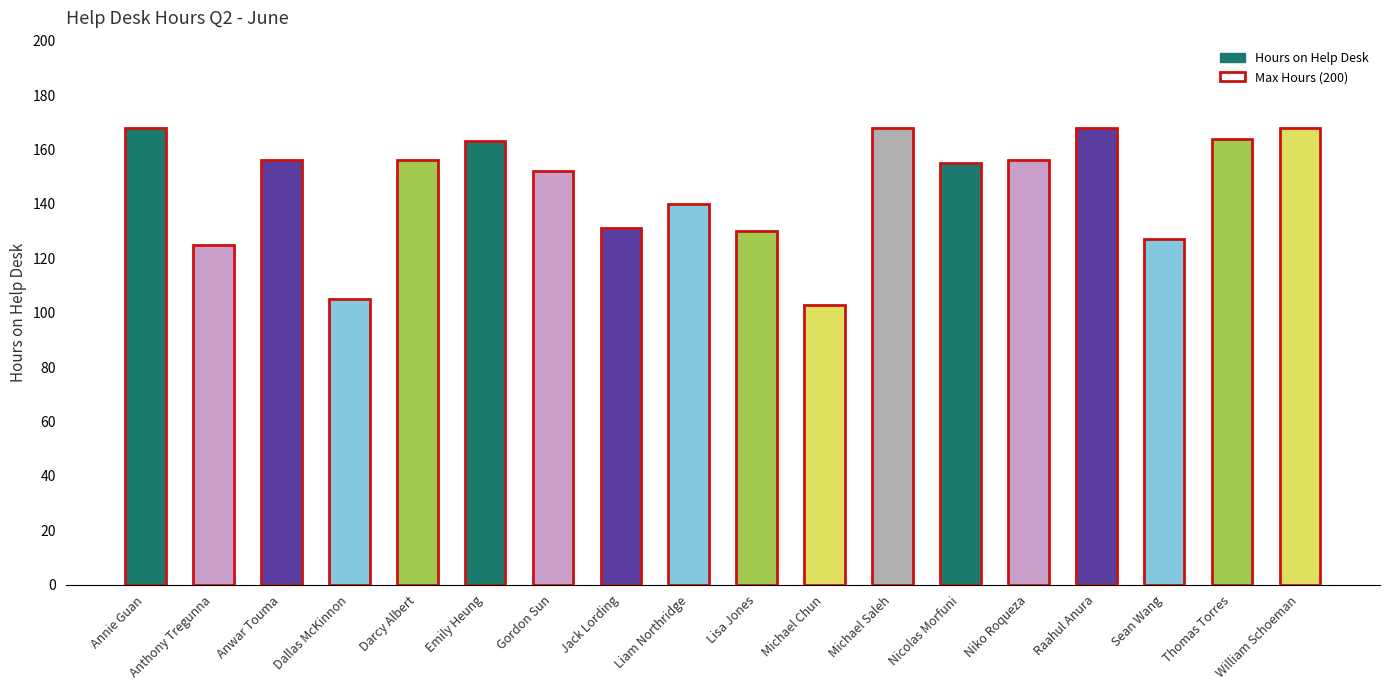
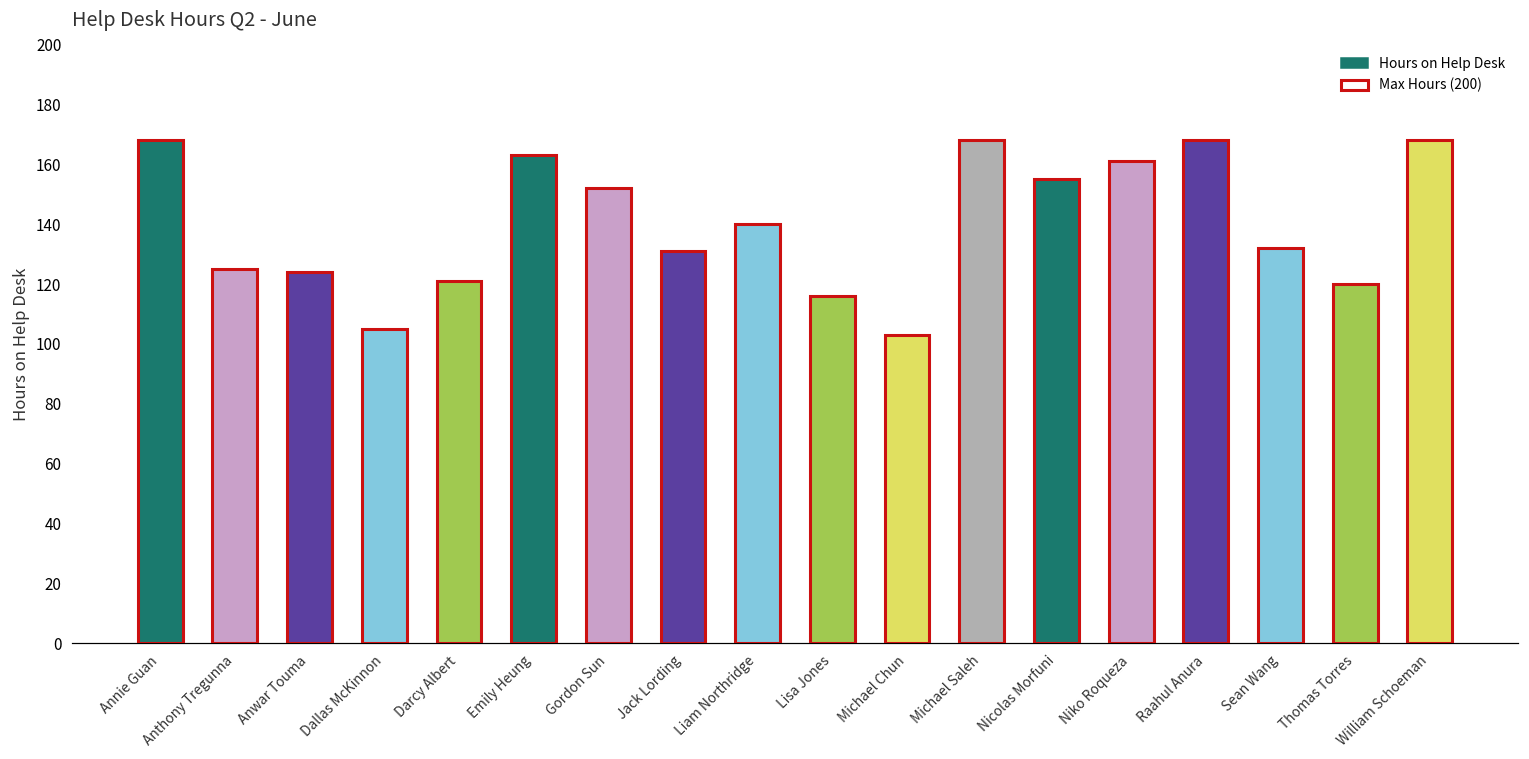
  {
    "Annie Guan": 168,
    "Anthony Tregunna": 125,
-   "Anwar Touma": 156,
+   "Anwar Touma": 124,
    "Dallas McKinnon": 105,
-   "Darcy Albert": 156,
+   "Darcy Albert": 121,
    "Emily Heung": 163,
    "Gordon Sun": 152,
    "Jack Lording": 131,
    "Liam Northridge": 140,
-   "Lisa Jones": 130,
+   "Lisa Jones": 116,
    "Michael Chun": 103,
    "Michael Saleh": 168,
    "Nicolas Morfuni": 155,
-   "Niko Roqueza": 156,
+   "Niko Roqueza": 161,
    "Raahul Anura": 168,
-   "Sean Wang": 127,
-   "Thomas Torres": 164,
+   "Sean Wang": 132,
+   "Thomas Torres": 120,
    "William Schoeman": 168
  }
